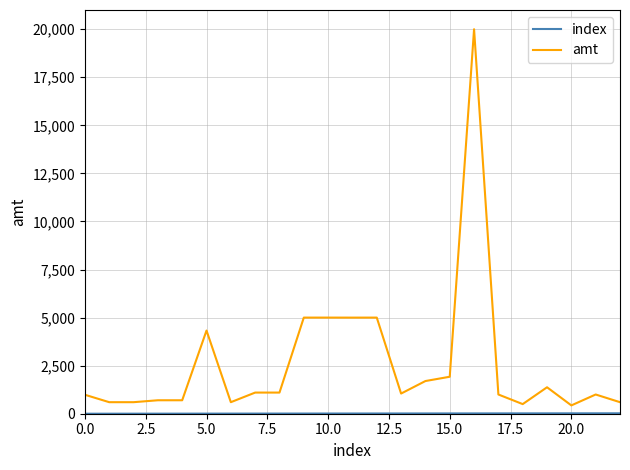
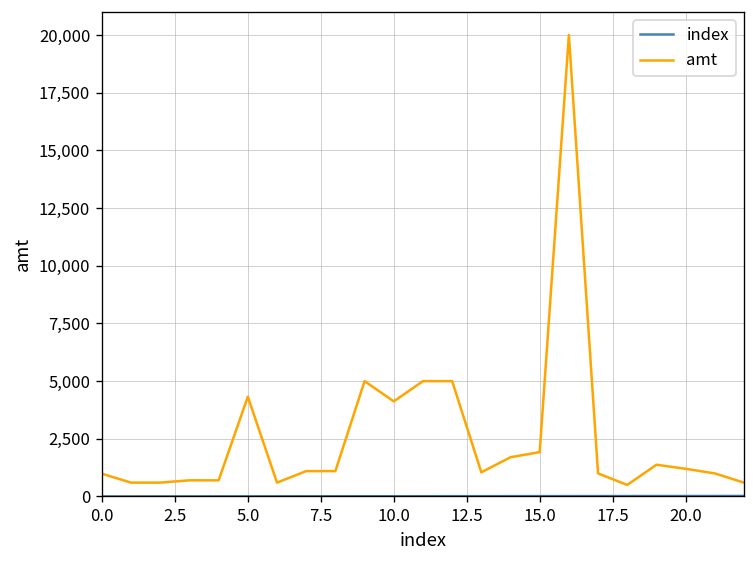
  {
    "index": {
      "0.0": "0",
      "5.0": "0",
      "10.0": "0",
      "15.0": "0",
      "20.0": "0"
    },
    "amt": {
      "0.0": "1,000",
      "5.0": "4,300",
-     "10.0": "5,000",
+     "10.0": "4,100",
      "15.0": "1,900",
-     "20.0": "400"
+     "20.0": "1,200"
    }
  }
